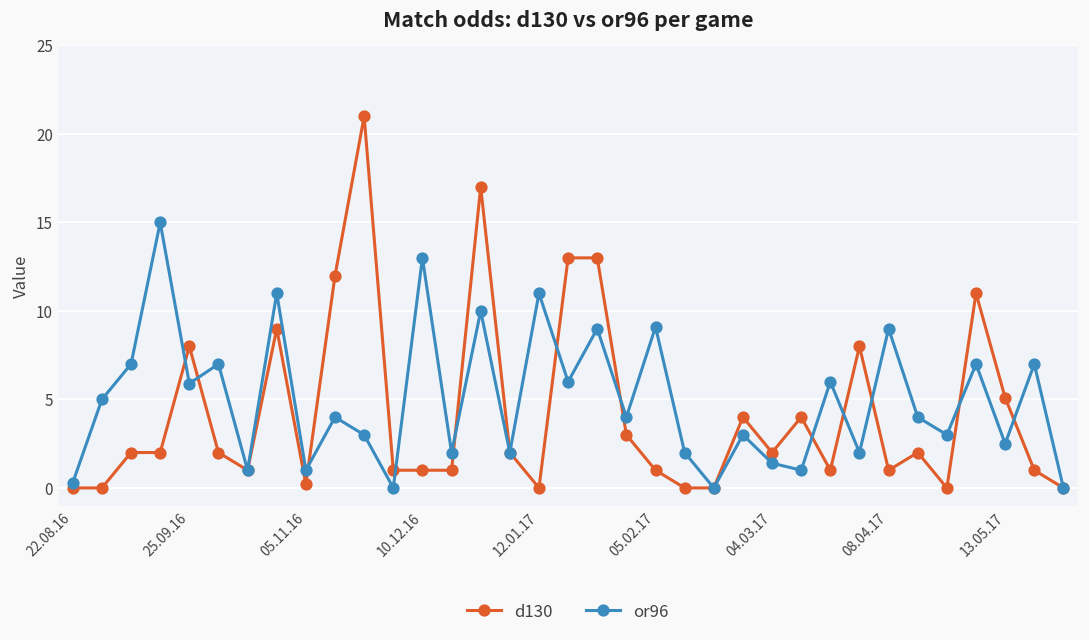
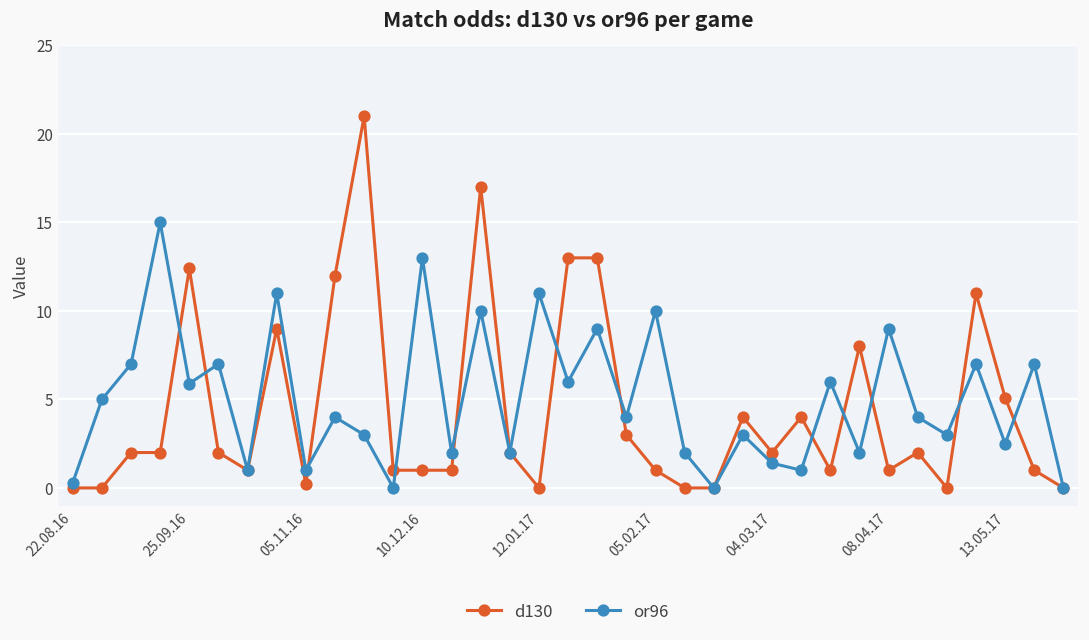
  {
    "d130": {
      "22.08.16": 0.0,
-     "25.09.16": 8.0,
+     "25.09.16": 12.4,
      "05.11.16": 0.2,
      "10.12.16": 1.0,
      "12.01.17": 0.0,
      "05.02.17": 1.0,
      "04.03.17": 2.0,
      "08.04.17": 1.0,
      "13.05.17": 5.1
    },
    "or96": {
      "22.08.16": 0.3,
      "25.09.16": 5.9,
      "05.11.16": 1.0,
      "10.12.16": 13.0,
      "12.01.17": 11.0,
-     "05.02.17": 9.1,
+     "05.02.17": 10.0,
      "04.03.17": 1.4,
      "08.04.17": 9.0,
      "13.05.17": 2.5
    }
  }
